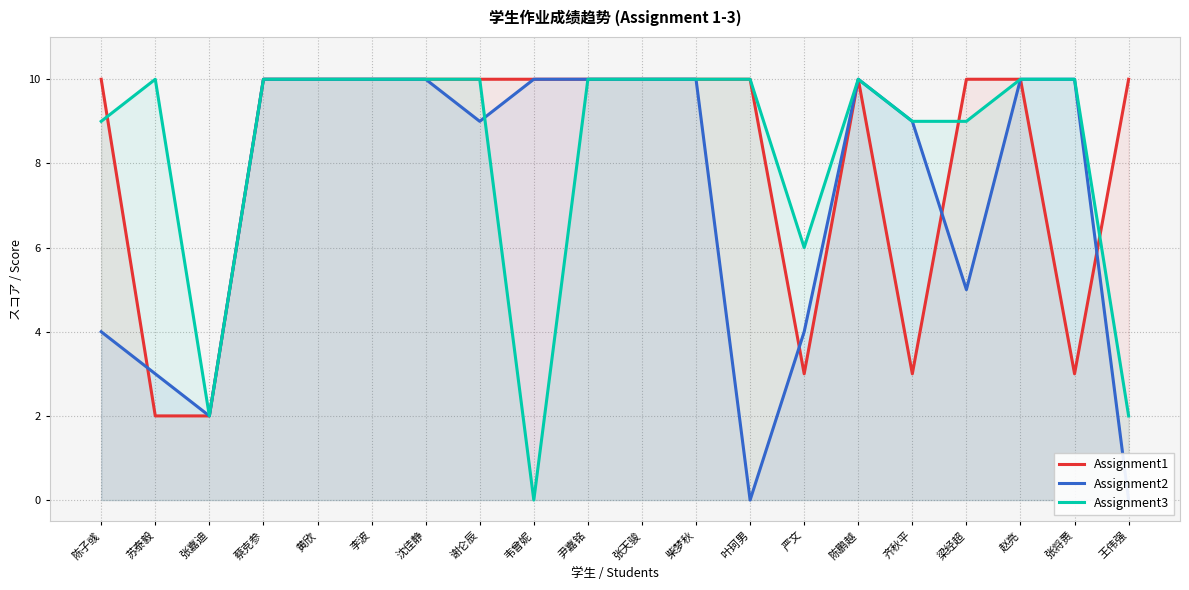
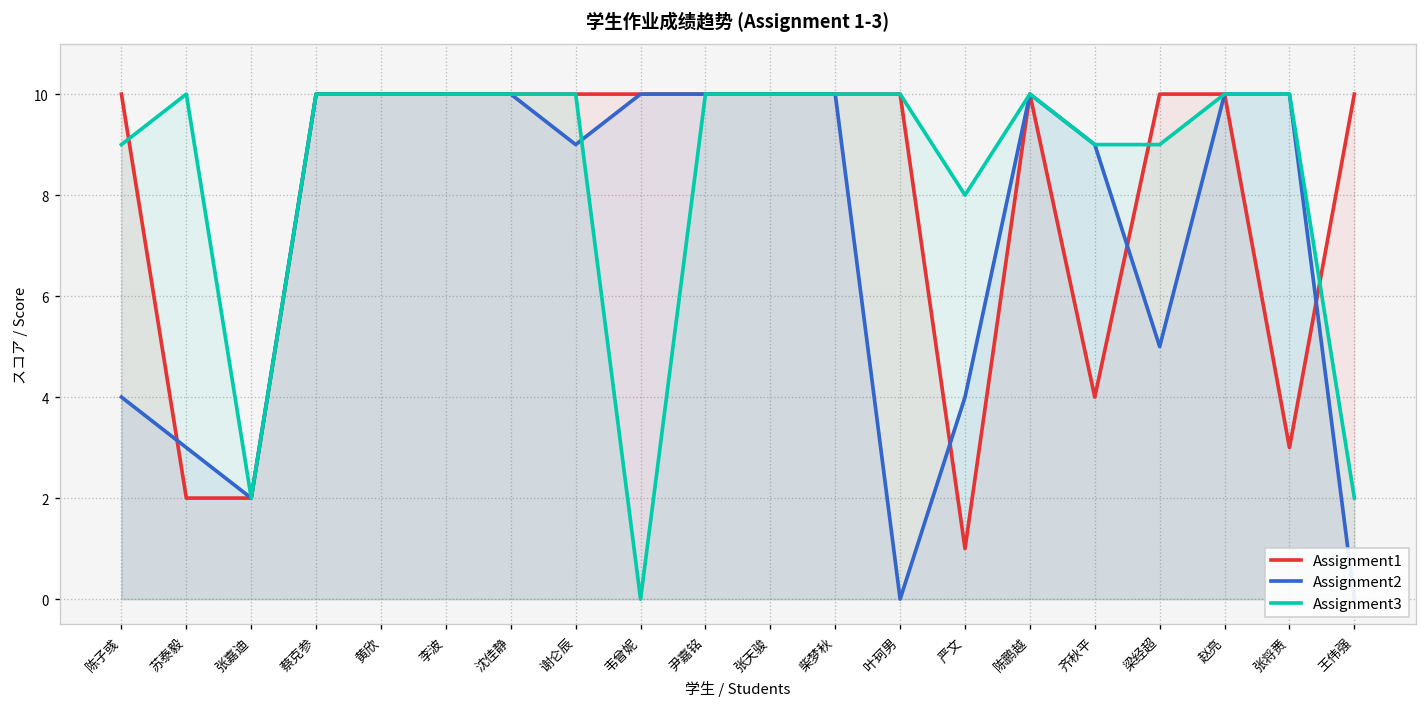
  {
    "Assignment1": {
      "陈子彧": 10,
      "苏泰毅": 2,
-     "严文": 3,
-     "齐秋平": 3,
+     "严文": 1,
+     "齐秋平": 4,
      "梁经超": 10,
      "张将赉": 3,
      "王伟强": 10
    },
    "Assignment2": {
      "陈子彧": 4,
      "苏泰毅": 3,
      "谢仑辰": 9,
      "叶珂男": 0,
      "严文": 4,
      "梁经超": 5
    },
    "Assignment3": {
      "陈子彧": 9,
      "苏泰毅": 10,
      "韦曾妮": 0,
-     "严文": 6,
+     "严文": 8,
      "梁经超": 9,
      "王伟强": 2
    }
  }
